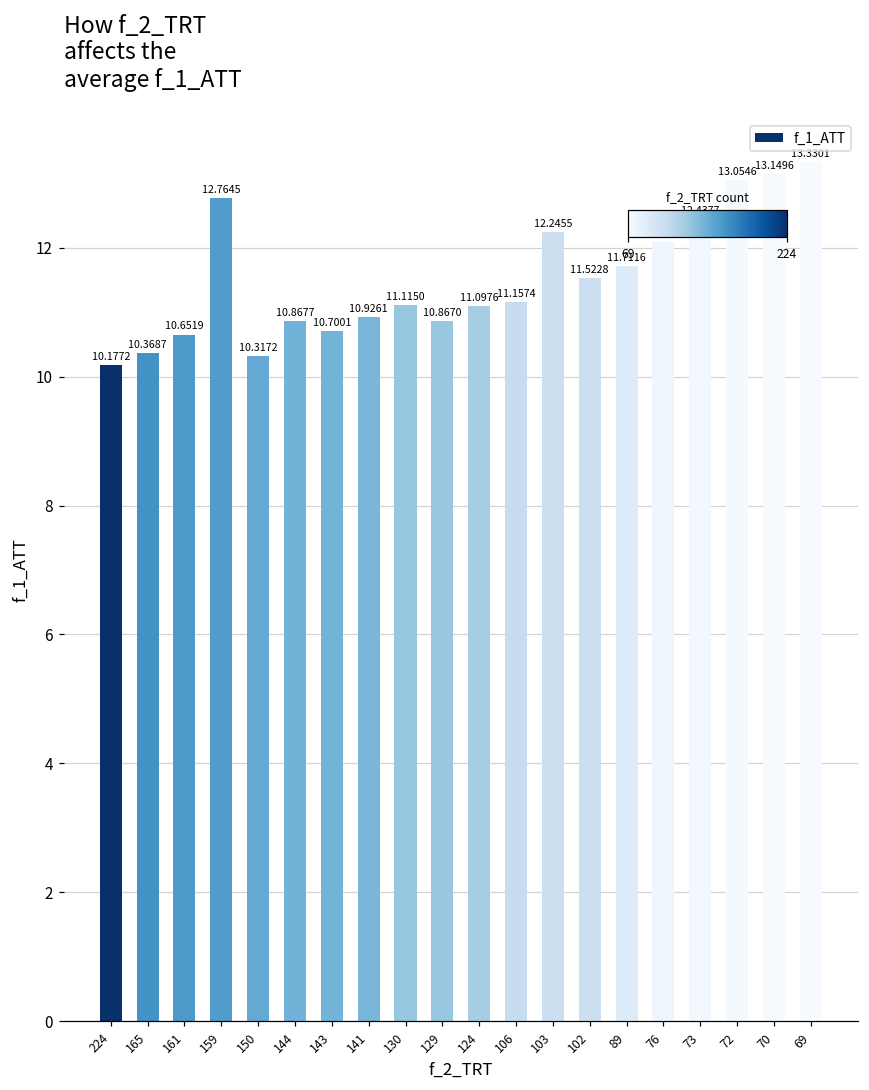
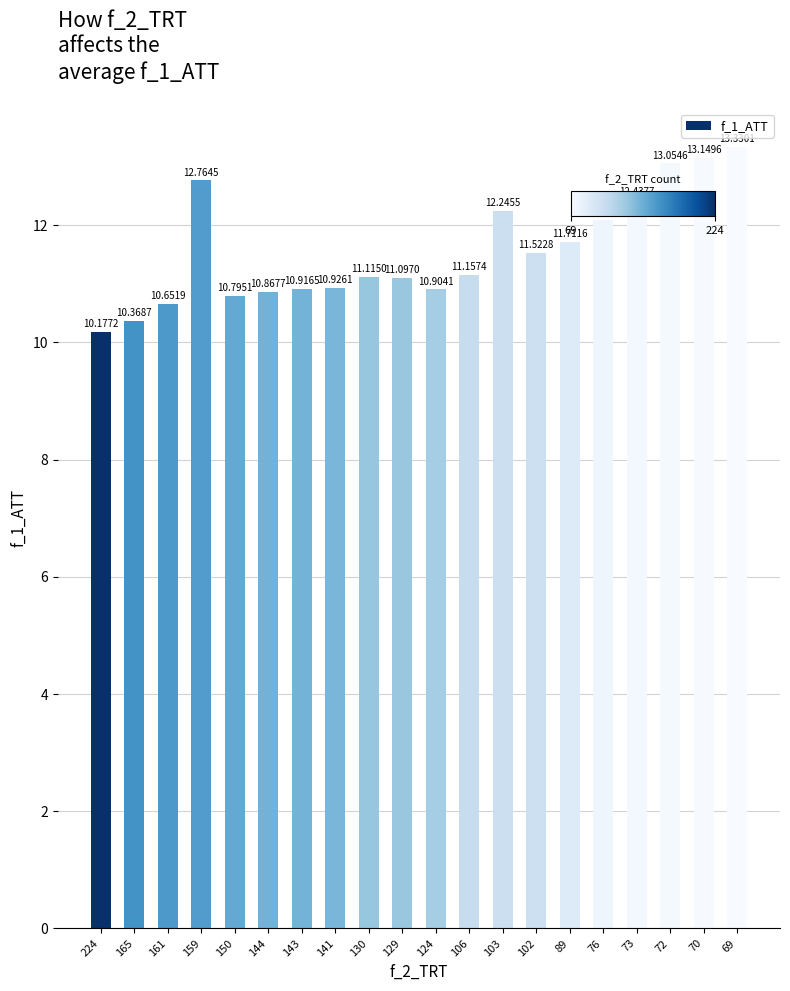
  {
    "224": 10.1772,
    "165": 10.3687,
    "161": 10.6519,
    "159": 12.7645,
-   "150": 10.3172,
+   "150": 10.7951,
    "144": 10.8677,
-   "143": 10.7001,
+   "143": 10.9165,
    "141": 10.9261,
    "130": 11.1150,
-   "129": 10.8670,
-   "124": 11.0976,
+   "129": 11.0970,
+   "124": 10.9041,
    "106": 11.1574,
    "103": 12.2455,
    "102": 11.5228,
    "89": 11.7116,
    "76": 12.0963,
    "73": 12.4377,
    "72": 13.0546,
    "70": 13.1496
  }
